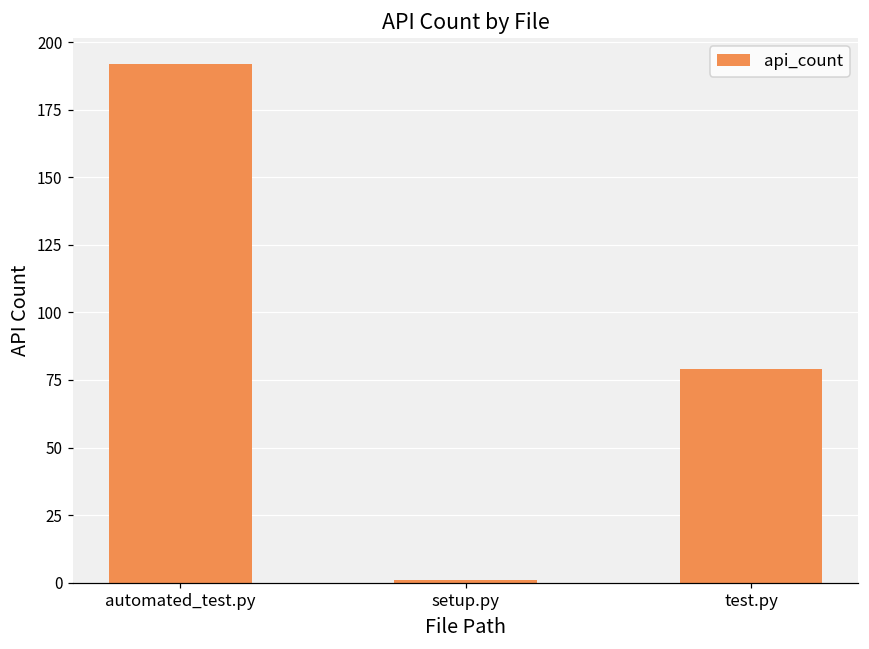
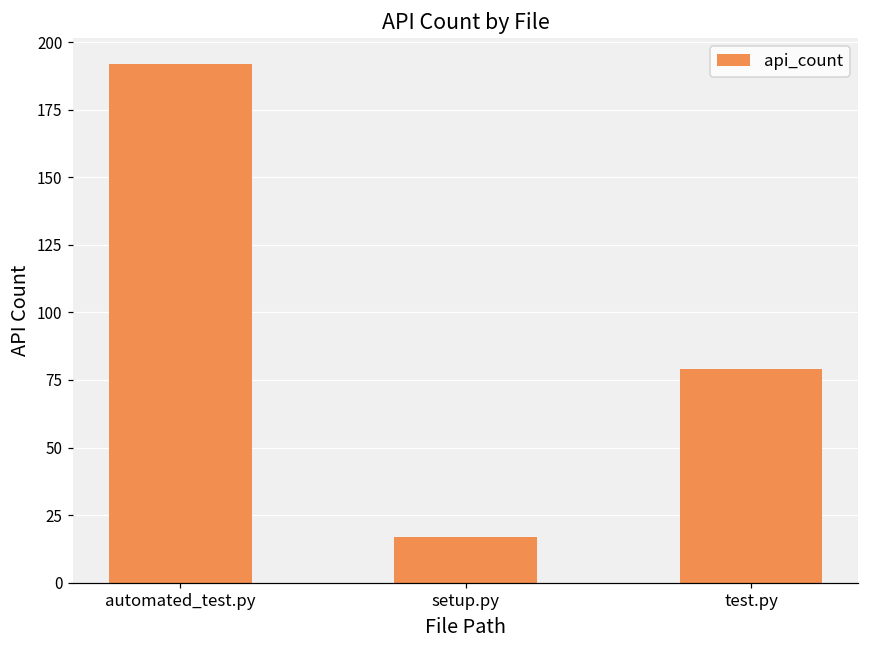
  {
    "automated_test.py": 192,
-   "setup.py": 1,
+   "setup.py": 17,
    "test.py": 79
  }
